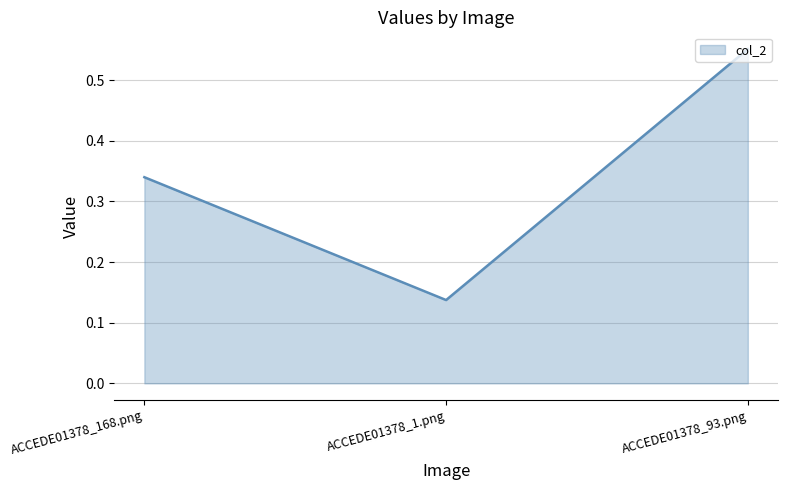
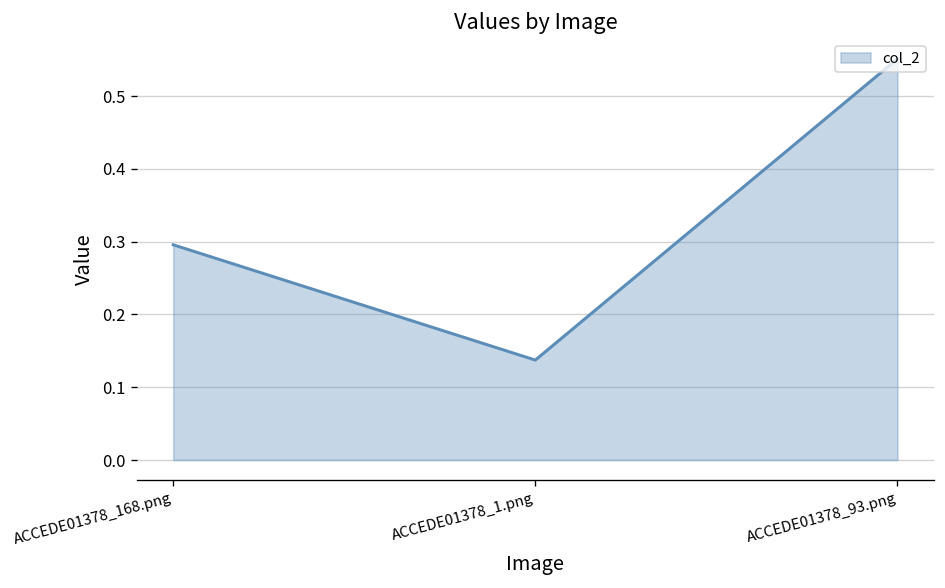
  {
-   "ACCEDE01378_168.png": 0.34,
+   "ACCEDE01378_168.png": 0.30,
    "ACCEDE01378_1.png": 0.14
  }
